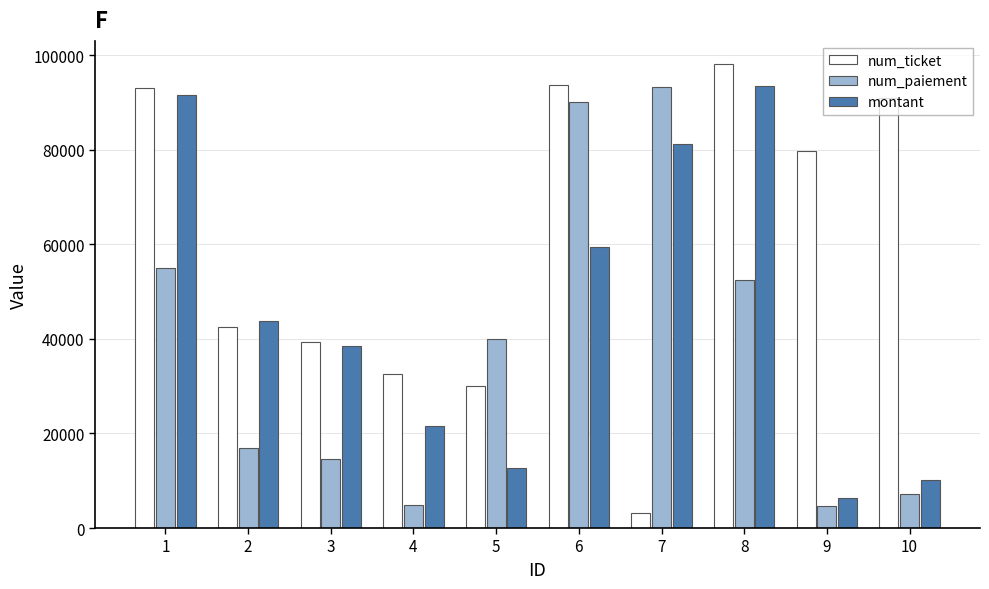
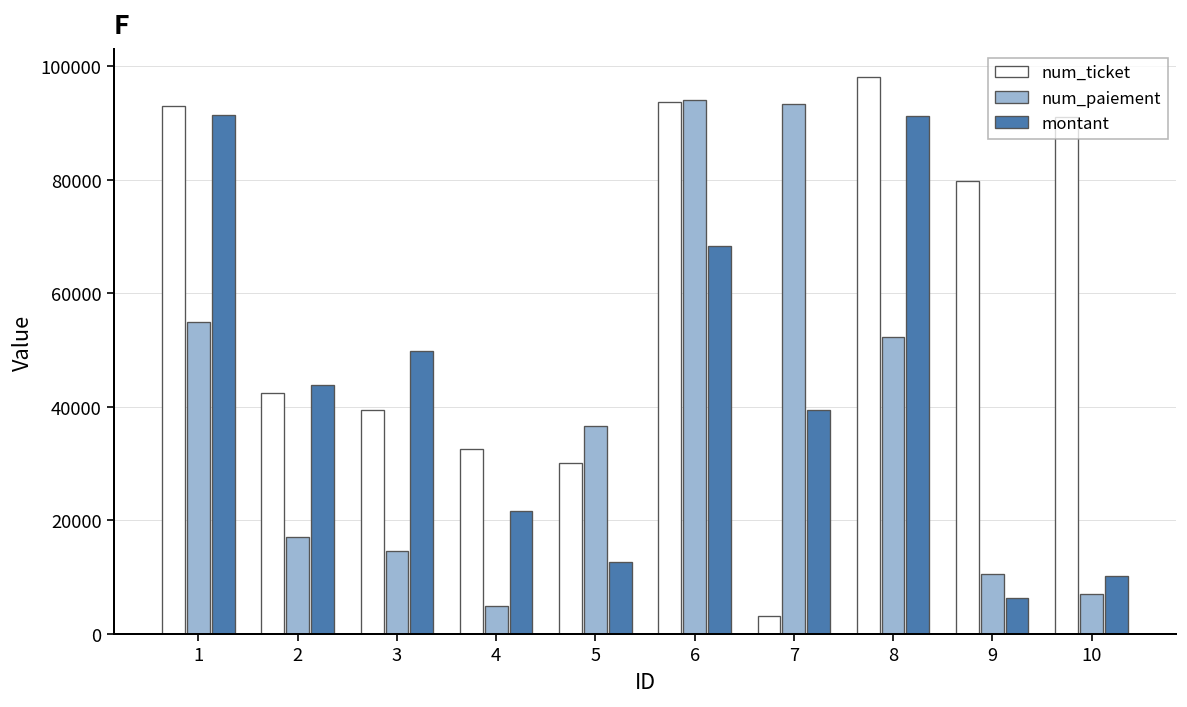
  {
    "num_ticket": {
      "1": 93000,
      "2": 42000,
      "3": 39000,
      "4": 33000,
      "5": 30000,
      "6": 94000,
      "7": 3000,
      "8": 98000,
      "9": 80000
    },
    "num_paiement": {
      "1": 55000,
      "2": 17000,
      "3": 15000,
      "4": 5000,
-     "5": 40000,
-     "6": 90000,
+     "5": 37000,
+     "6": 94000,
      "7": 93000,
      "8": 52000,
-     "9": 5000,
+     "9": 11000,
      "10": 7000
    },
    "montant": {
      "1": 91000,
      "2": 44000,
-     "3": 38000,
+     "3": 50000,
      "4": 22000,
      "5": 13000,
-     "6": 60000,
-     "7": 81000,
-     "8": 94000,
+     "6": 68000,
+     "7": 39000,
+     "8": 91000,
      "9": 6000,
      "10": 10000
    }
  }
